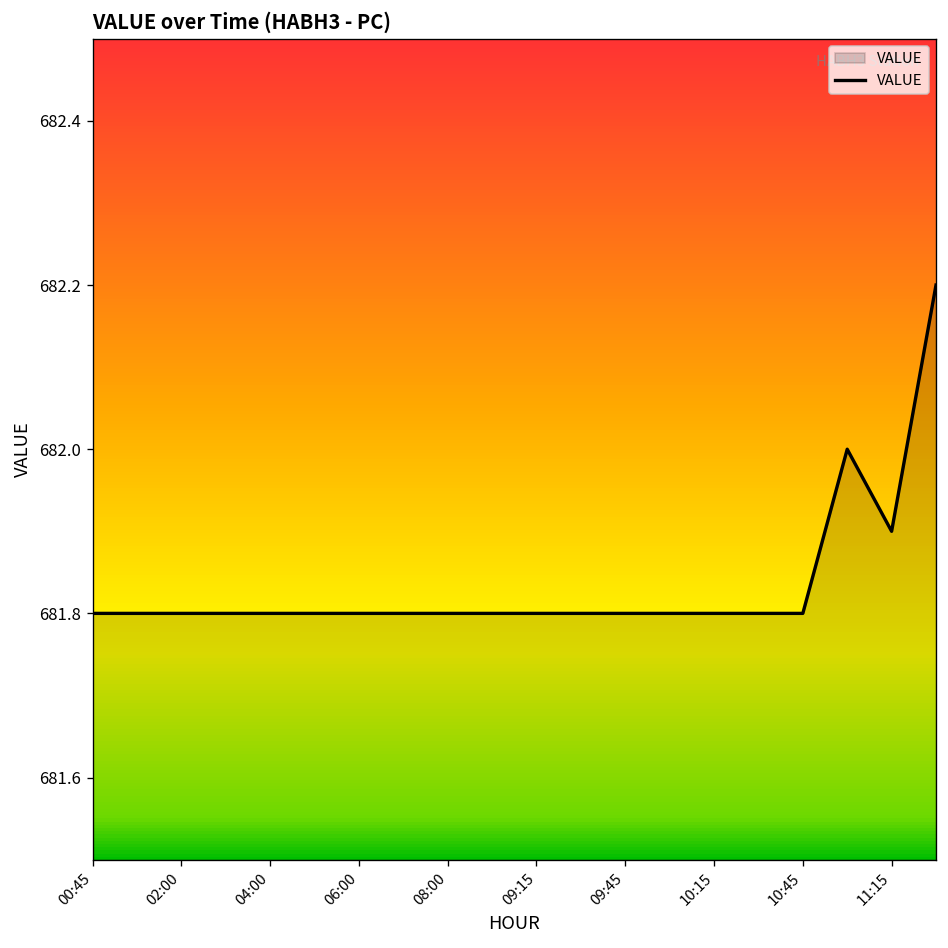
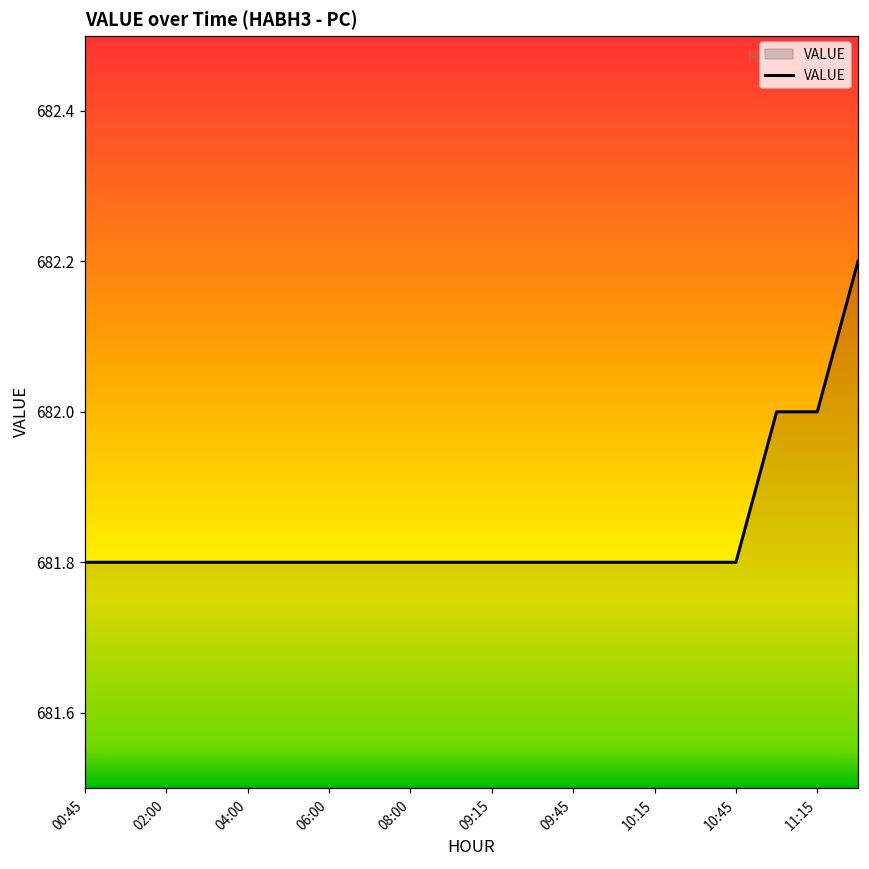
  {
    "00:45": 681.8,
    "02:00": 681.8,
    "04:00": 681.8,
    "06:00": 681.8,
    "08:00": 681.8,
    "09:15": 681.8,
    "09:45": 681.8,
    "10:15": 681.8,
    "10:45": 681.8,
-   "11:15": 681.9
+   "11:15": 682.0
  }
